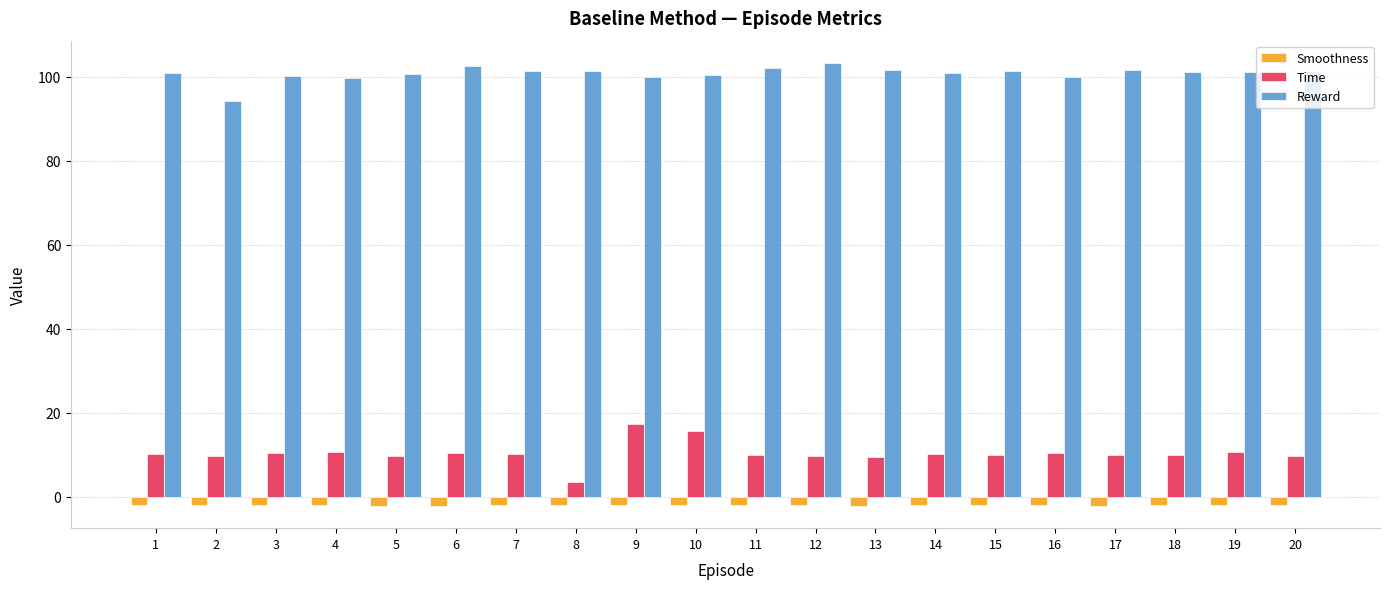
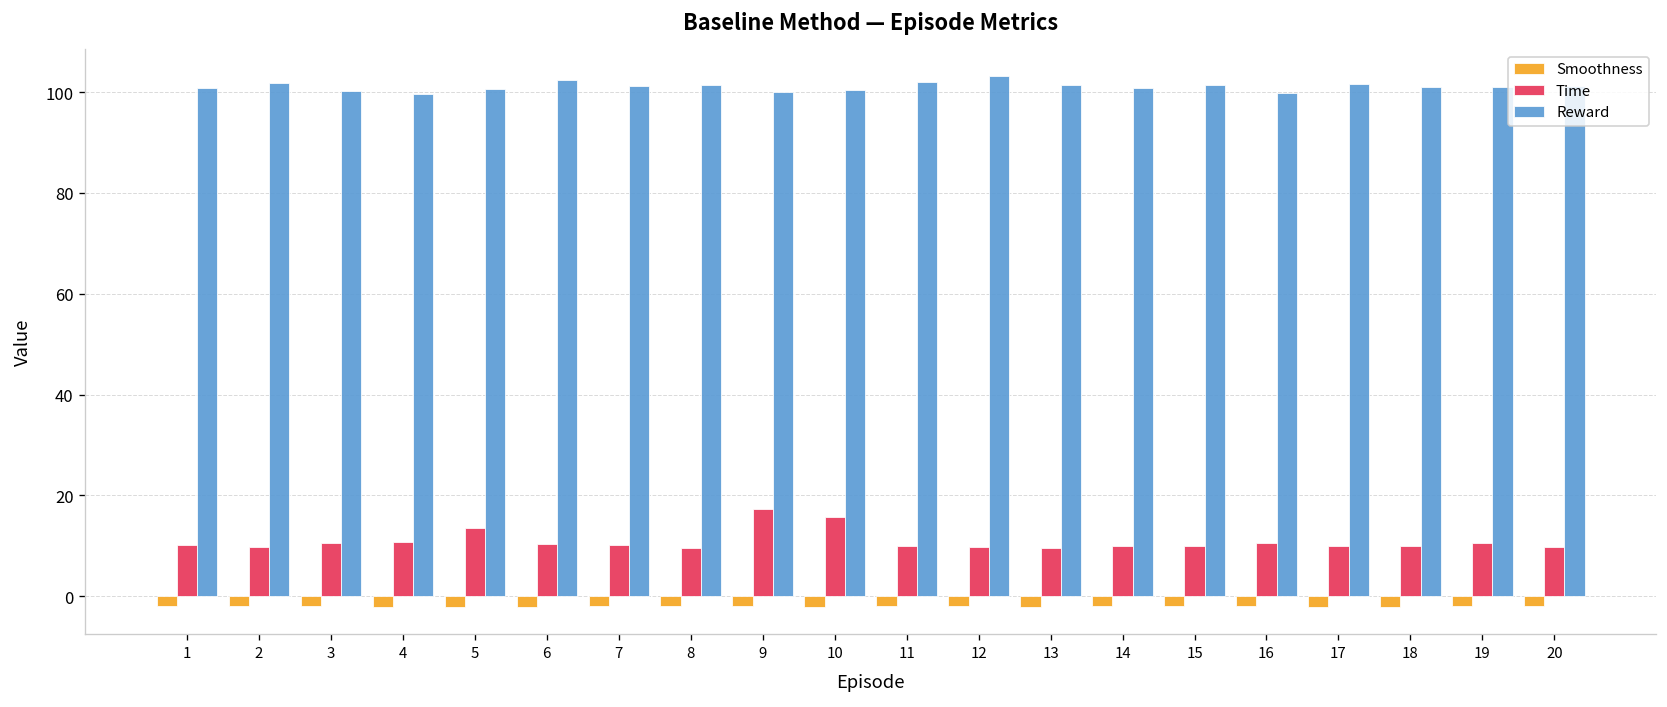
  {
    "Smoothness": {
      "1": -2,
      "2": -2,
      "3": -2,
      "4": -2,
      "5": -2,
      "6": -2,
      "7": -2,
      "8": -2,
      "9": -2,
      "10": -2,
      "11": -2,
      "12": -2,
      "13": -2,
      "14": -2,
      "15": -2,
      "16": -2,
      "17": -2,
      "18": -2,
      "19": -2,
      "20": -2
    },
    "Time": {
      "1": 10,
      "2": 10,
      "3": 10,
      "4": 11,
-     "5": 10,
+     "5": 13,
      "6": 10,
      "7": 10,
-     "8": 4,
+     "8": 10,
      "9": 17,
      "10": 16,
      "11": 10,
      "12": 10,
      "13": 10,
      "14": 10,
      "15": 10,
      "16": 11,
      "17": 10,
      "18": 10,
      "19": 11,
      "20": 10
    },
    "Reward": {
      "1": 101,
-     "2": 94,
+     "2": 102,
      "3": 100,
      "4": 100,
      "5": 101,
      "6": 102,
      "7": 101,
      "8": 101,
      "9": 100,
      "10": 100,
      "11": 102,
      "12": 103,
      "13": 101,
      "14": 101,
      "15": 101,
      "16": 100,
      "17": 102,
      "18": 101,
      "19": 101
    }
  }
